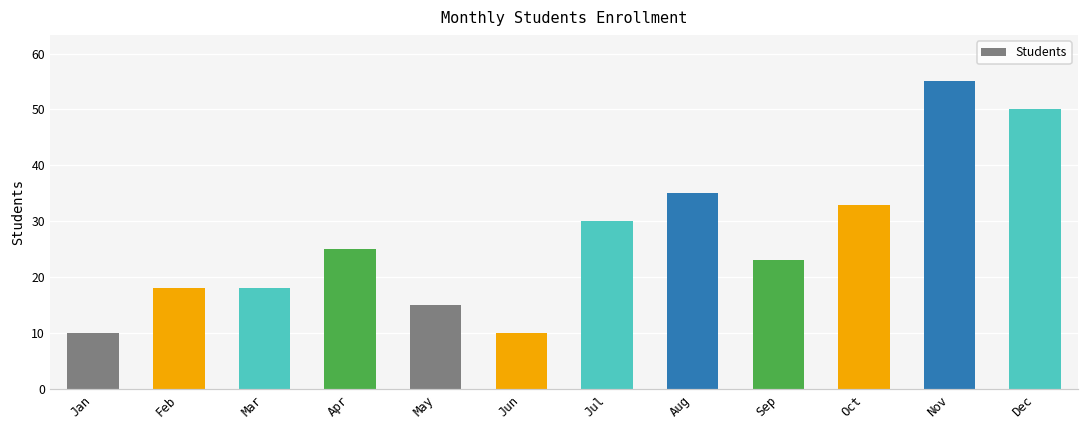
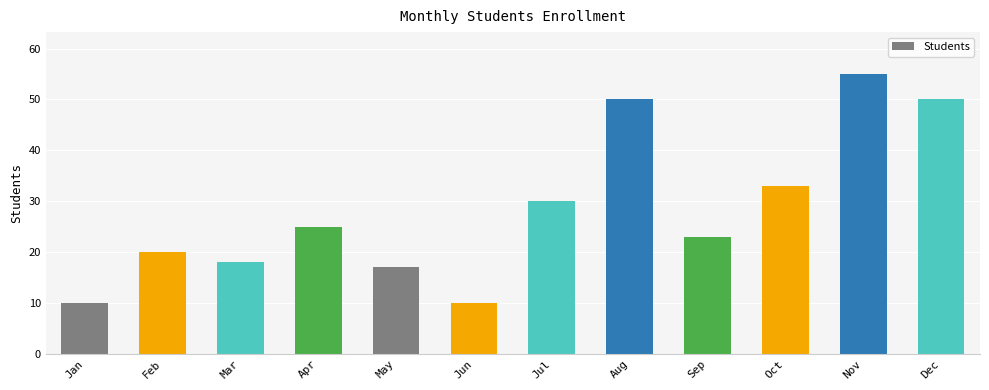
  {
    "Jan": 10,
-   "Feb": 18,
+   "Feb": 20,
    "Mar": 18,
    "Apr": 25,
-   "May": 15,
+   "May": 17,
    "Jun": 10,
    "Jul": 30,
-   "Aug": 35,
+   "Aug": 50,
    "Sep": 23,
    "Oct": 33,
    "Nov": 55,
    "Dec": 50
  }
